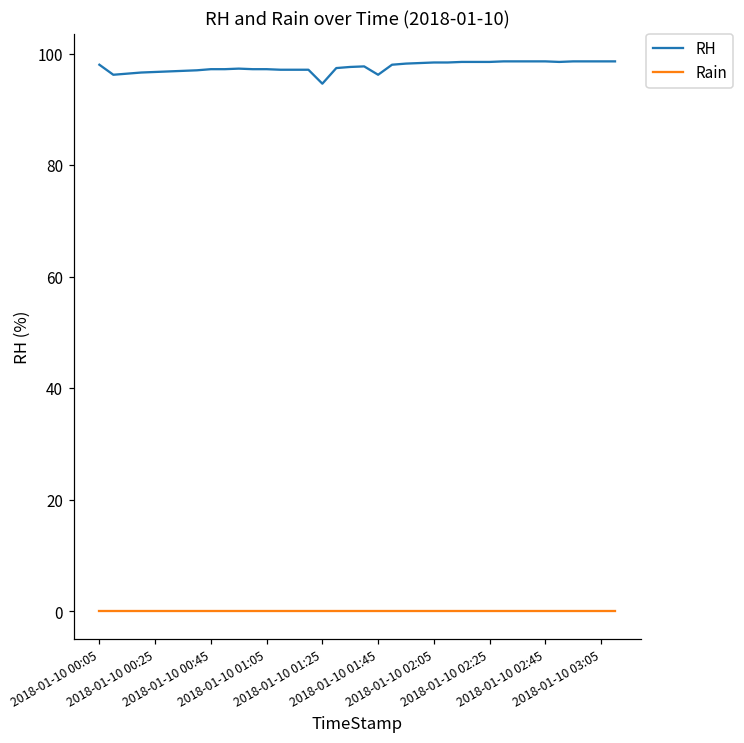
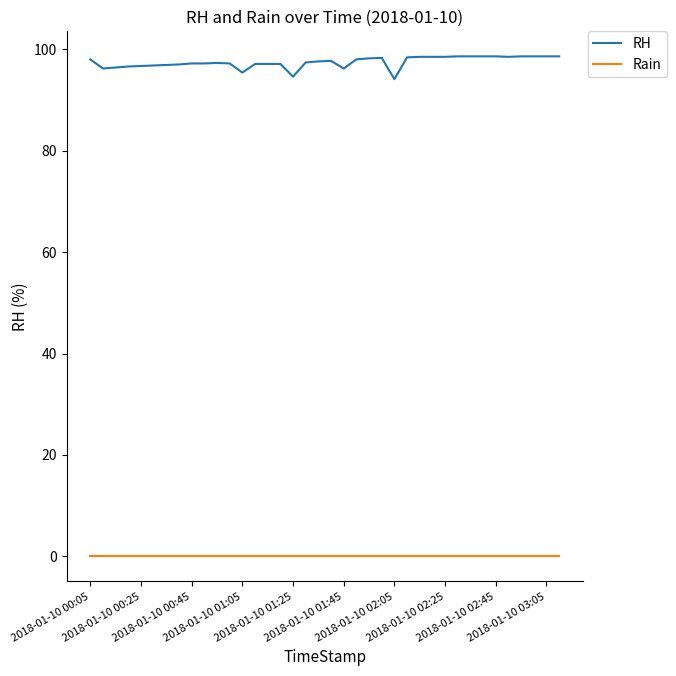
  {
    "RH": {
      "2018-01-10 00:05": 98,
      "2018-01-10 00:25": 97,
      "2018-01-10 00:45": 97,
-     "2018-01-10 01:05": 97,
+     "2018-01-10 01:05": 95,
      "2018-01-10 01:25": 95,
      "2018-01-10 01:45": 96,
-     "2018-01-10 02:05": 98,
+     "2018-01-10 02:05": 94,
      "2018-01-10 02:25": 99,
      "2018-01-10 02:45": 99,
      "2018-01-10 03:05": 99
    },
    "Rain": {
      "2018-01-10 00:05": 0,
      "2018-01-10 00:25": 0,
      "2018-01-10 00:45": 0,
      "2018-01-10 01:05": 0,
      "2018-01-10 01:25": 0,
      "2018-01-10 01:45": 0,
      "2018-01-10 02:05": 0,
      "2018-01-10 02:25": 0,
      "2018-01-10 02:45": 0,
      "2018-01-10 03:05": 0
    }
  }
